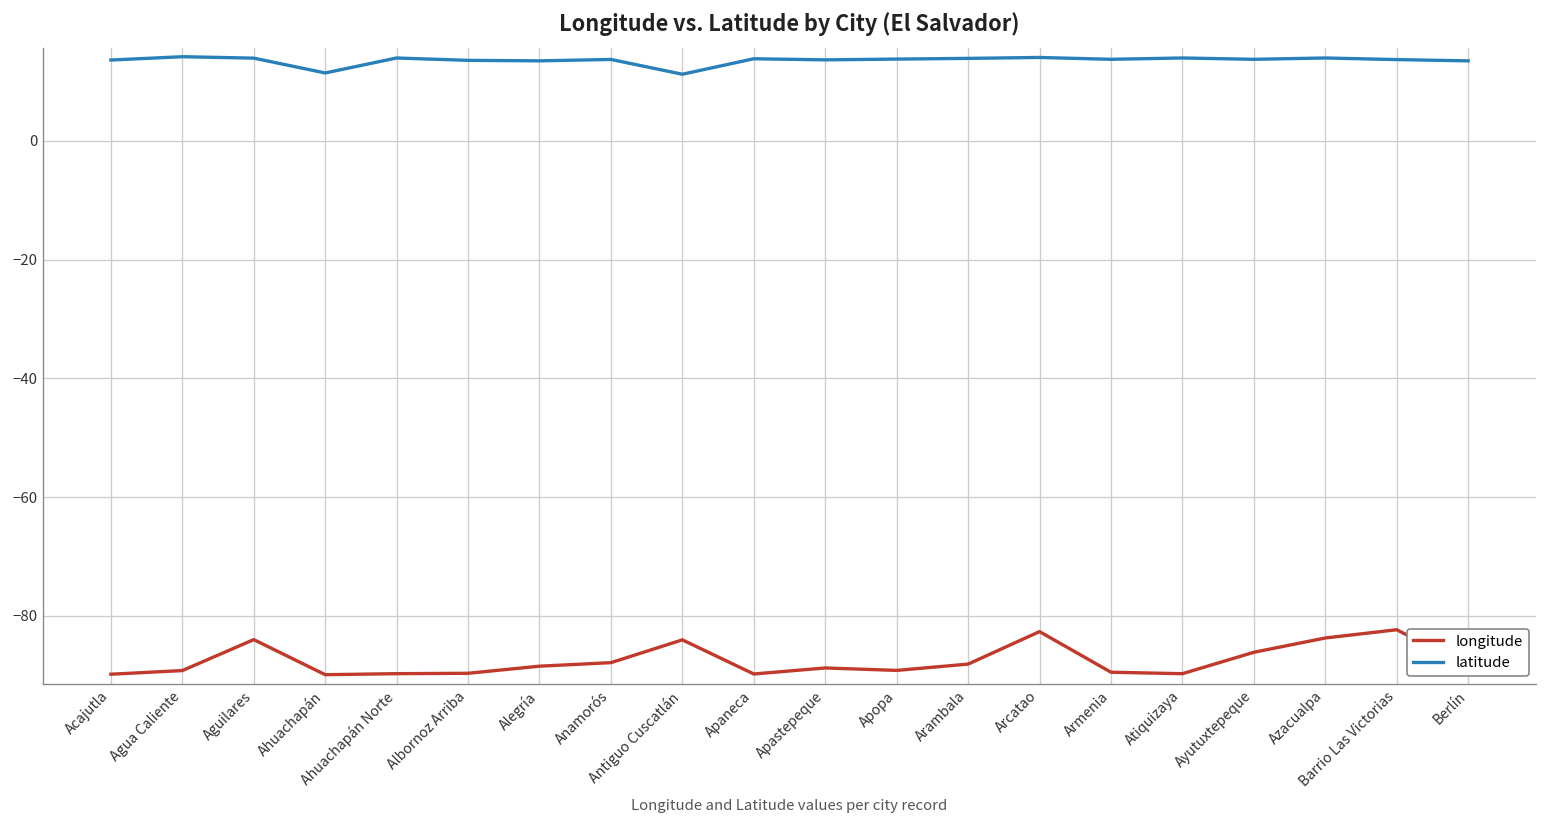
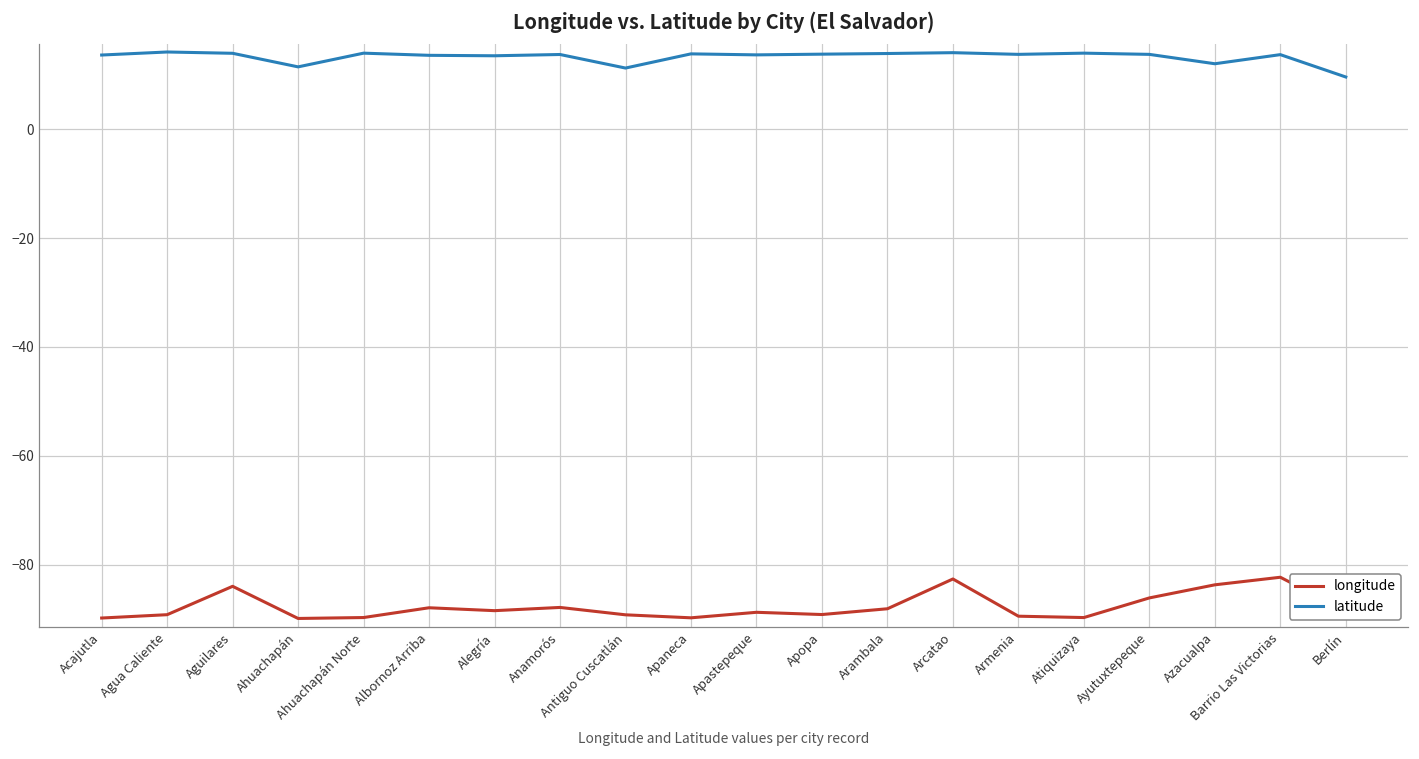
  {
    "longitude": {
      "Acajutla": -90,
      "Agua Caliente": -89,
      "Aguilares": -84,
      "Ahuachapán": -90,
      "Ahuachapán Norte": -90,
-     "Albornoz Arriba": -90,
+     "Albornoz Arriba": -88,
      "Alegría": -88,
      "Anamorós": -88,
-     "Antiguo Cuscatlán": -84,
+     "Antiguo Cuscatlán": -89,
      "Apaneca": -90,
      "Apastepeque": -89,
      "Apopa": -89,
      "Arambala": -88,
      "Arcatao": -83,
      "Armenia": -90,
      "Atiquizaya": -90,
      "Ayutuxtepeque": -86,
      "Azacualpa": -84,
      "Barrio Las Victorias": -82
    },
    "latitude": {
      "Acajutla": 14,
      "Agua Caliente": 14,
      "Aguilares": 14,
      "Ahuachapán": 11,
      "Ahuachapán Norte": 14,
      "Albornoz Arriba": 14,
      "Alegría": 14,
      "Anamorós": 14,
      "Antiguo Cuscatlán": 11,
      "Apaneca": 14,
      "Apastepeque": 14,
      "Apopa": 14,
      "Arambala": 14,
      "Arcatao": 14,
      "Armenia": 14,
      "Atiquizaya": 14,
      "Ayutuxtepeque": 14,
-     "Azacualpa": 14,
+     "Azacualpa": 12,
      "Barrio Las Victorias": 14,
-     "Berlín": 14
+     "Berlín": 10
    }
  }
